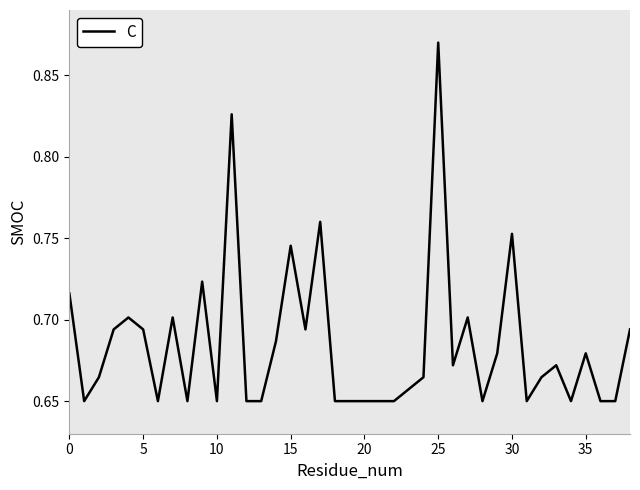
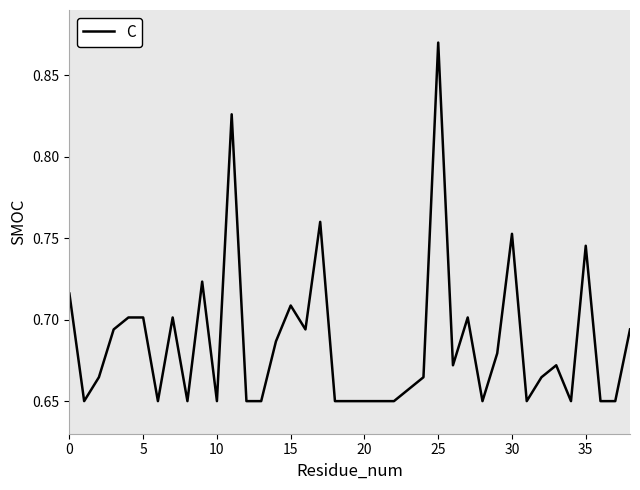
  {
    "0": 0.716,
-   "5": 0.694,
+   "5": 0.701,
    "10": 0.650,
-   "15": 0.745,
+   "15": 0.709,
    "20": 0.650,
    "25": 0.870,
    "30": 0.753,
-   "35": 0.679
+   "35": 0.745
  }
